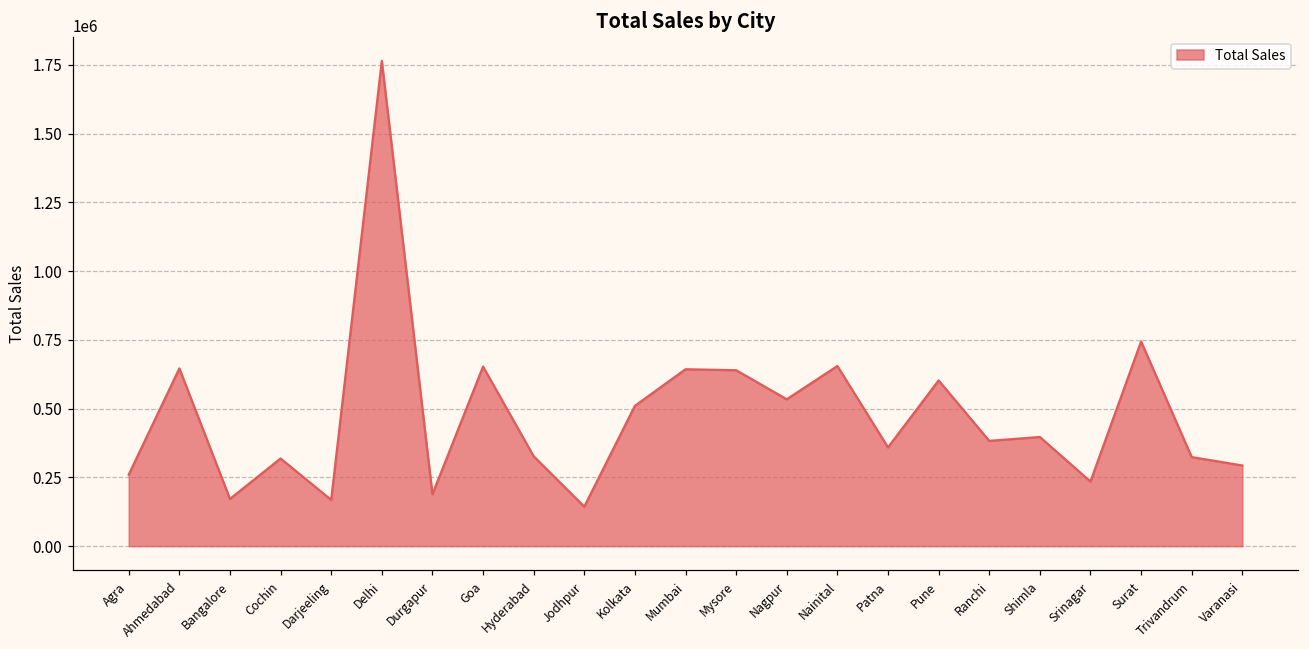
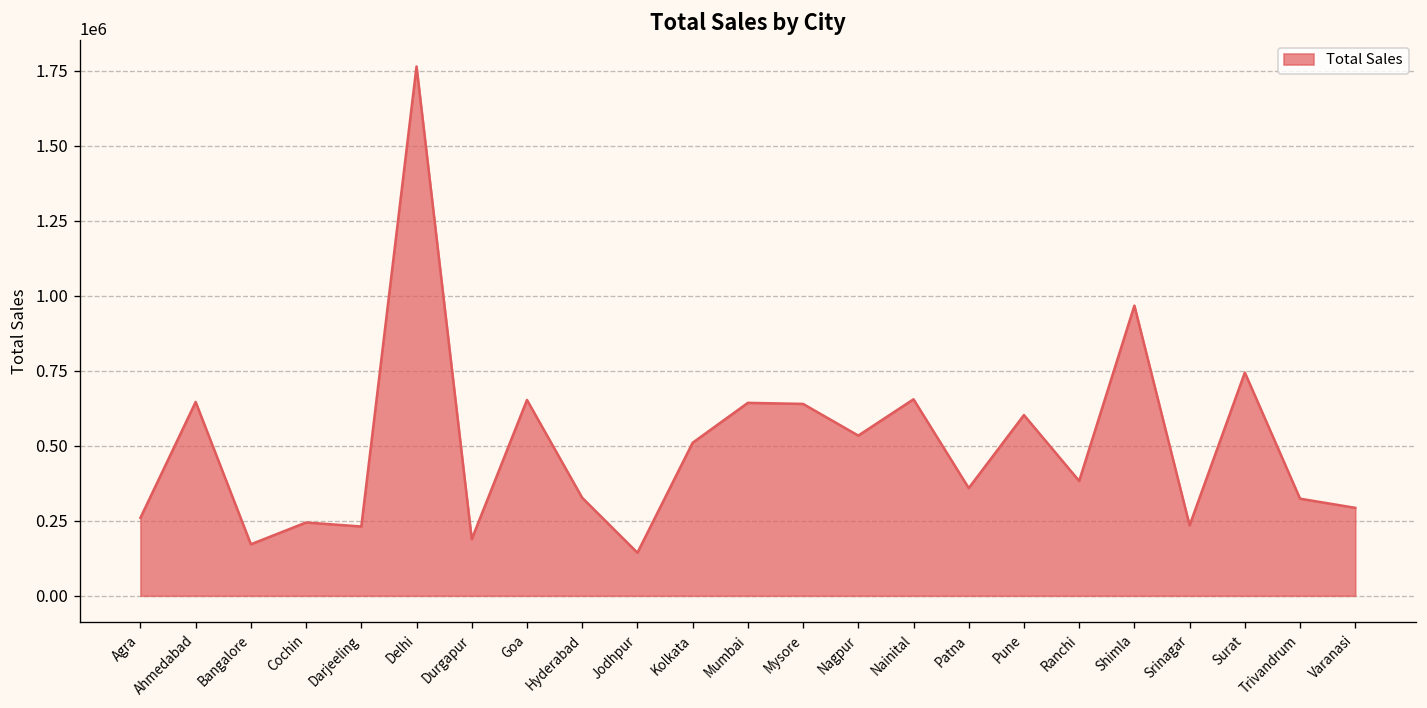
  {
    "Agra": 260000,
    "Ahmedabad": 650000,
    "Bangalore": 170000,
-   "Cochin": 320000,
-   "Darjeeling": 170000,
+   "Cochin": 240000,
+   "Darjeeling": 230000,
    "Delhi": 1760000,
    "Durgapur": 190000,
    "Goa": 650000,
    "Hyderabad": 330000,
    "Jodhpur": 140000,
    "Kolkata": 510000,
    "Mumbai": 640000,
    "Mysore": 640000,
    "Nagpur": 530000,
    "Nainital": 660000,
    "Patna": 360000,
    "Pune": 600000,
    "Ranchi": 380000,
-   "Shimla": 400000,
+   "Shimla": 970000,
    "Srinagar": 230000,
    "Surat": 740000,
    "Trivandrum": 320000,
    "Varanasi": 290000
  }
